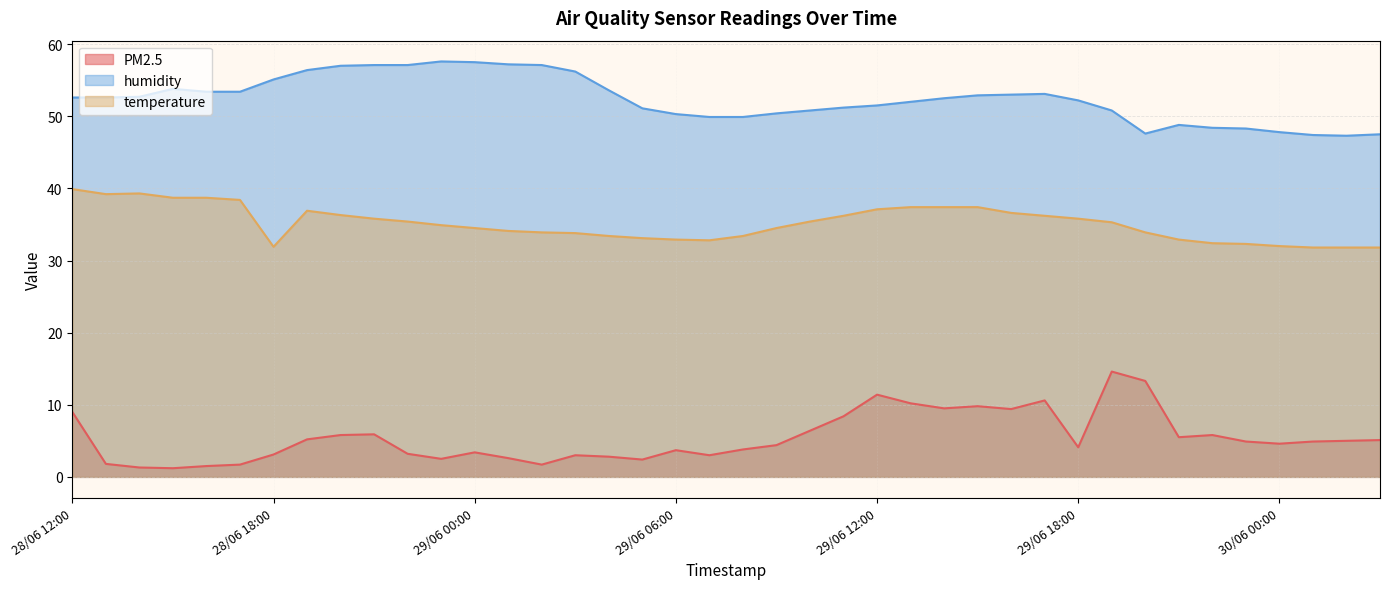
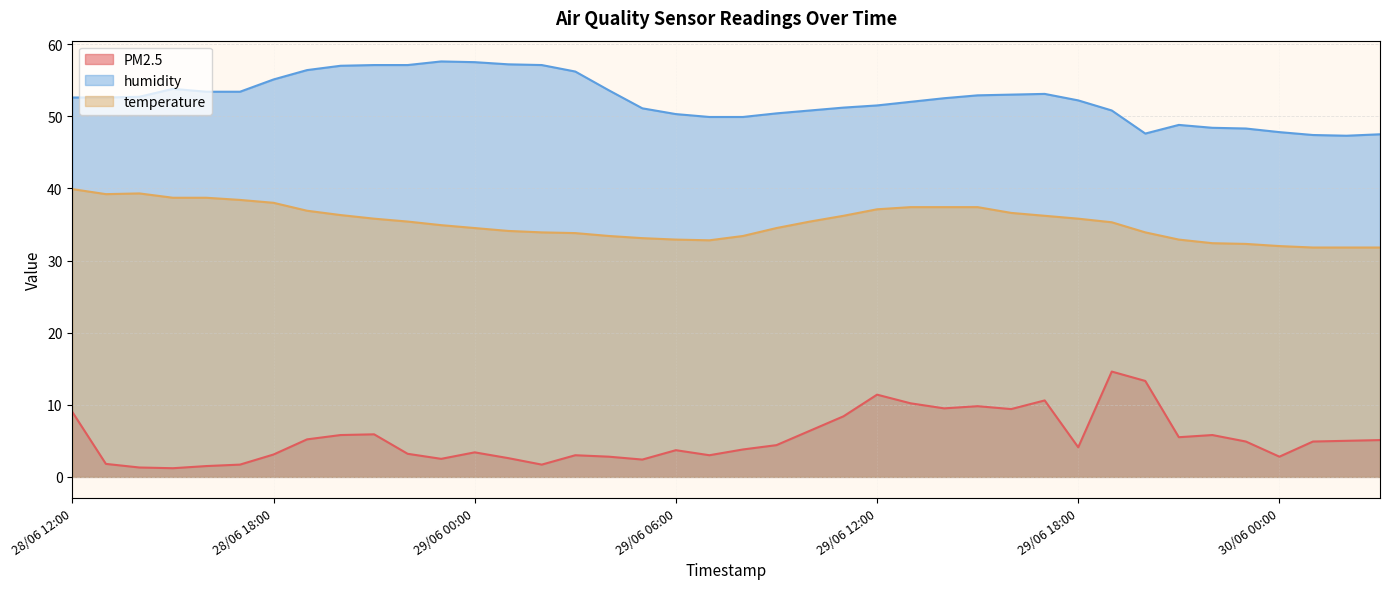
  {
    "PM2.5": {
      "28/06 12:00": 9,
      "28/06 18:00": 3,
      "29/06 00:00": 3,
      "29/06 06:00": 4,
      "29/06 12:00": 11,
      "29/06 18:00": 4,
-     "30/06 00:00": 5
+     "30/06 00:00": 3
    },
    "humidity": {
      "28/06 12:00": 53,
      "28/06 18:00": 55,
      "29/06 00:00": 58,
      "29/06 06:00": 50,
      "29/06 12:00": 52,
      "29/06 18:00": 52,
      "30/06 00:00": 48
    },
    "temperature": {
      "28/06 12:00": 40,
-     "28/06 18:00": 32,
+     "28/06 18:00": 38,
      "29/06 00:00": 35,
      "29/06 06:00": 33,
      "29/06 12:00": 37,
      "29/06 18:00": 36,
      "30/06 00:00": 32
    }
  }
